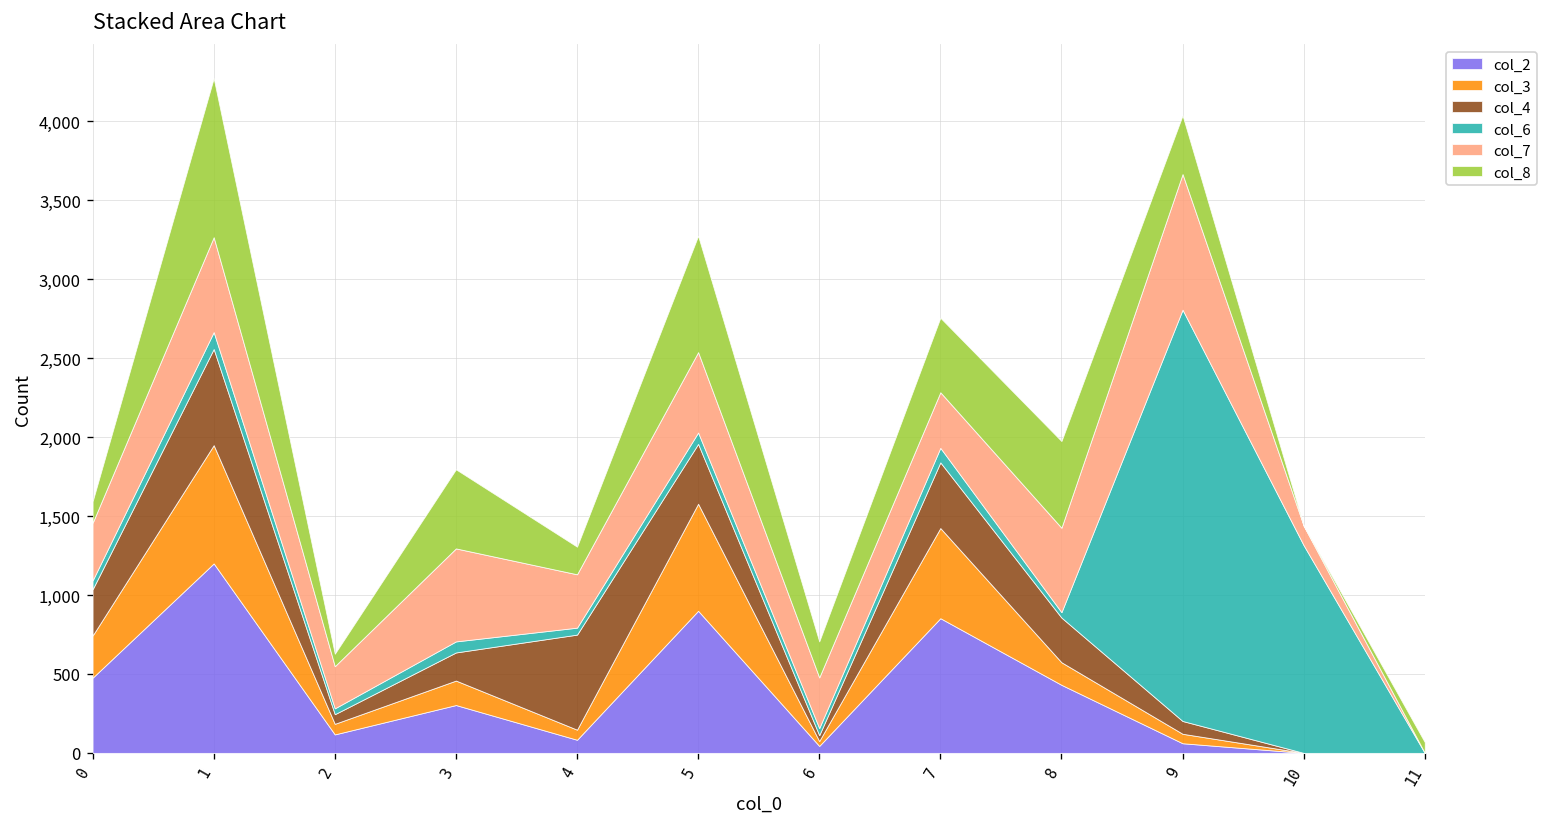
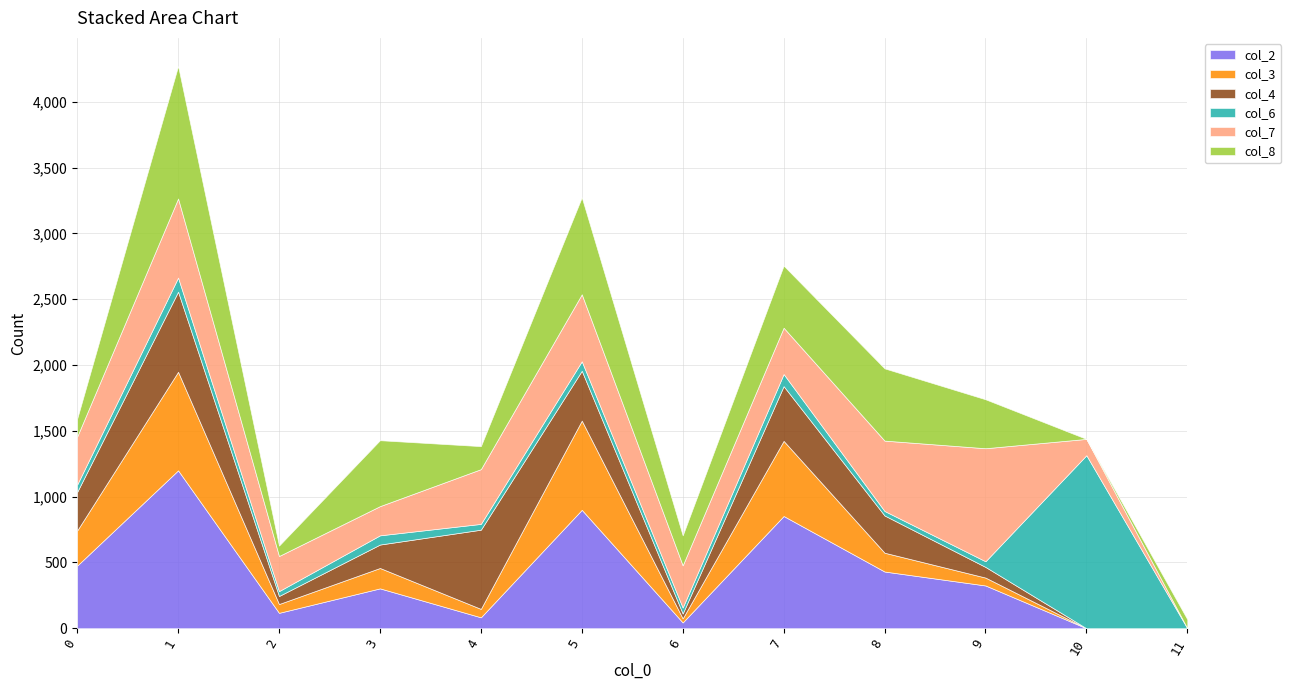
  {
    "col_2": {
      "0": "480",
      "1": "1,200",
      "2": "120",
      "3": "300",
      "4": "80",
      "5": "900",
      "6": "40",
      "7": "850",
      "8": "430",
-     "9": "60"
+     "9": "330"
    },
    "col_3": {
      "0": "270",
      "1": "750",
      "2": "70",
      "3": "160",
      "4": "60",
      "5": "680",
      "6": "30",
      "7": "570",
      "8": "140",
      "9": "60"
    },
    "col_4": {
      "0": "290",
      "1": "610",
      "2": "60",
      "3": "180",
      "4": "600",
      "5": "380",
      "6": "40",
      "7": "420",
      "8": "280",
      "9": "80"
    },
    "col_6": {
      "0": "60",
      "1": "110",
      "2": "40",
      "3": "70",
      "4": "40",
      "5": "70",
      "6": "50",
      "7": "90",
      "8": "30",
-     "9": "2,610",
+     "9": "40",
      "10": "1,320"
    },
    "col_7": {
      "0": "370",
      "1": "600",
      "2": "270",
-     "3": "590",
-     "4": "340",
+     "3": "220",
+     "4": "420",
      "5": "510",
      "6": "320",
      "7": "350",
      "8": "540",
      "9": "860"
    },
    "col_8": {
      "0": "140",
      "1": "1,010",
      "2": "80",
      "3": "500",
      "4": "180",
      "5": "740",
      "6": "230",
      "7": "470",
      "8": "550",
      "9": "370",
      "11": "70"
    }
  }
